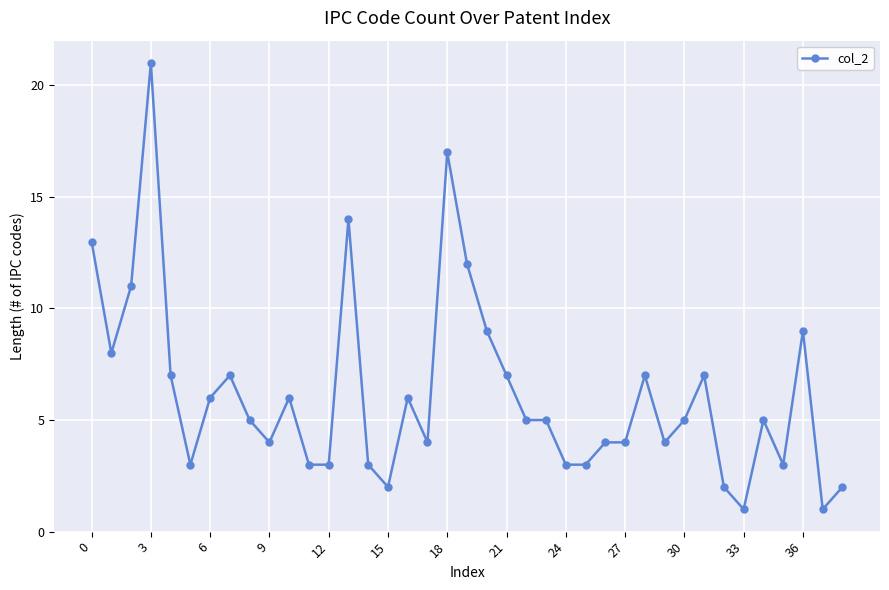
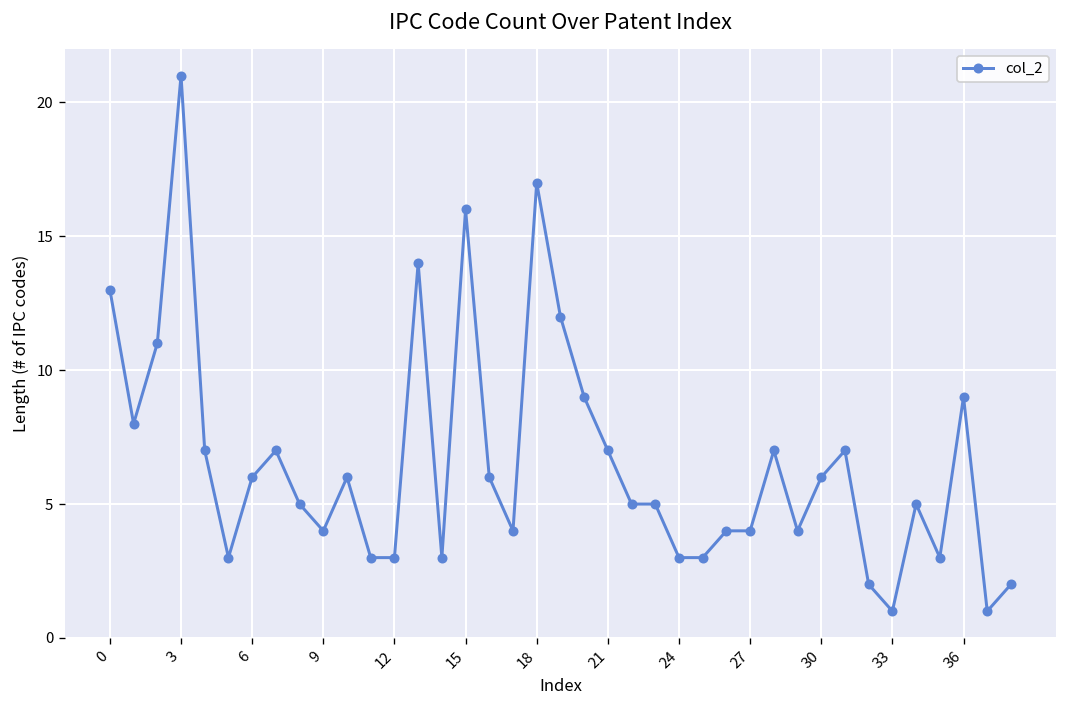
  {
    "0": 13,
    "3": 21,
    "6": 6,
    "9": 4,
    "12": 3,
-   "15": 2,
+   "15": 16,
    "18": 17,
    "21": 7,
    "24": 3,
    "27": 4,
-   "30": 5,
+   "30": 6,
    "33": 1,
    "36": 9
  }
